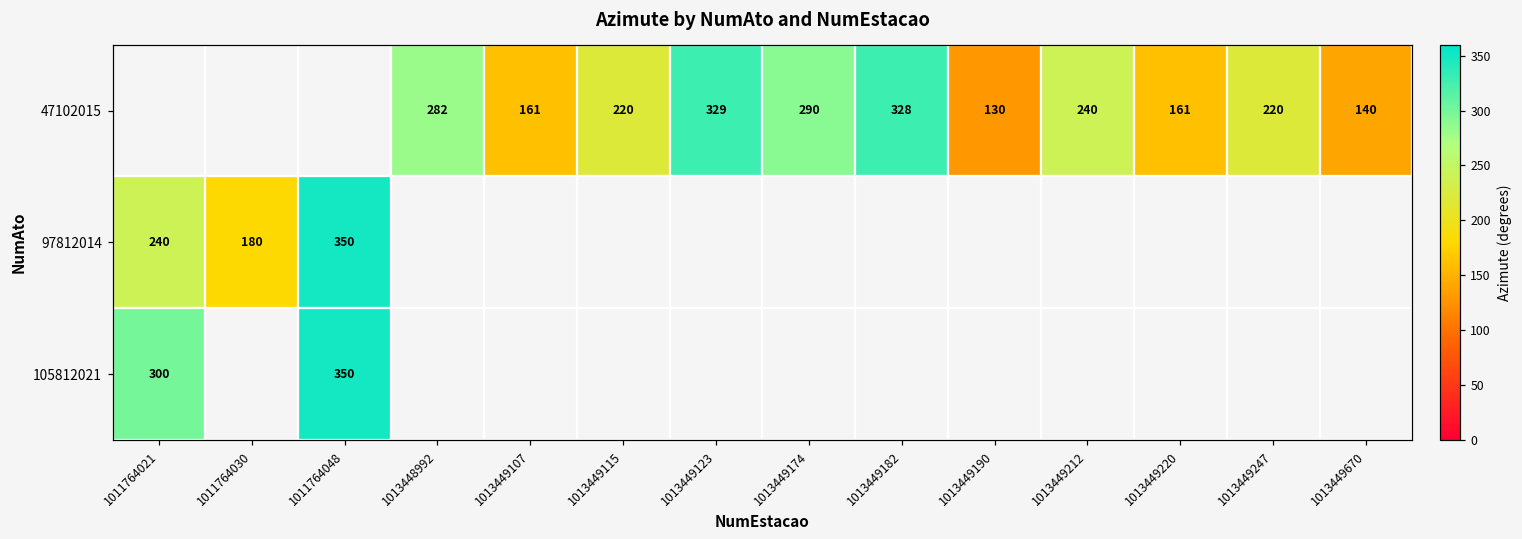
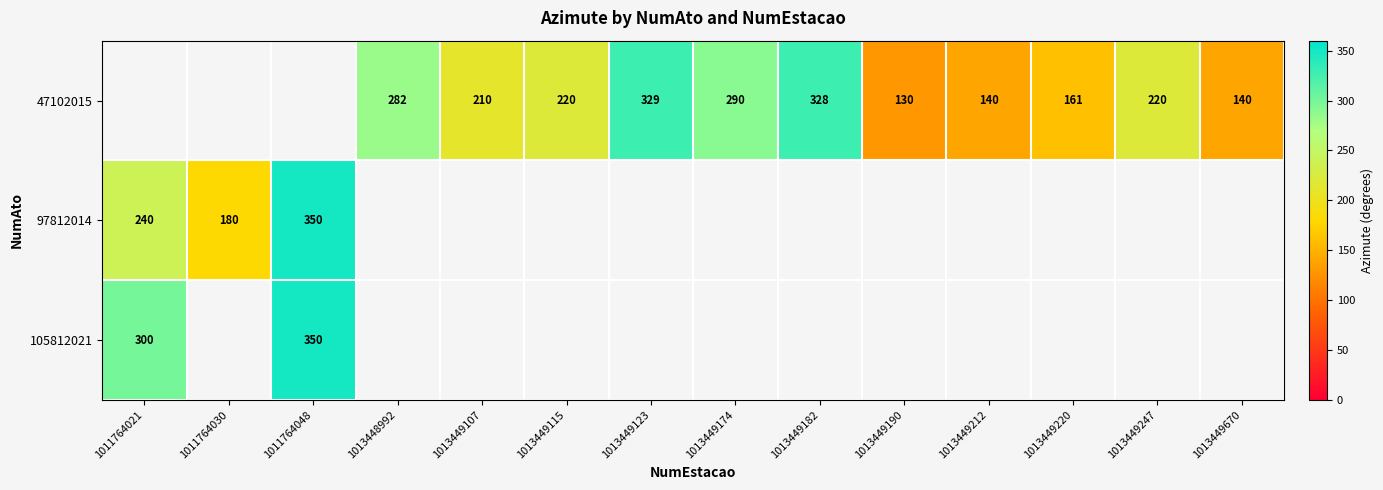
  {
    "47102015": {
      "1013448992": 282,
-     "1013449107": 161,
+     "1013449107": 210,
      "1013449115": 220,
      "1013449123": 329,
      "1013449174": 290,
      "1013449182": 328,
      "1013449190": 130,
-     "1013449212": 240,
+     "1013449212": 140,
      "1013449220": 161,
      "1013449247": 220,
      "1013449670": 140
    },
    "97812014": {
      "1011764021": 240,
      "1011764030": 180,
      "1011764048": 350
    },
    "105812021": {
      "1011764021": 300,
      "1011764048": 350
    }
  }
